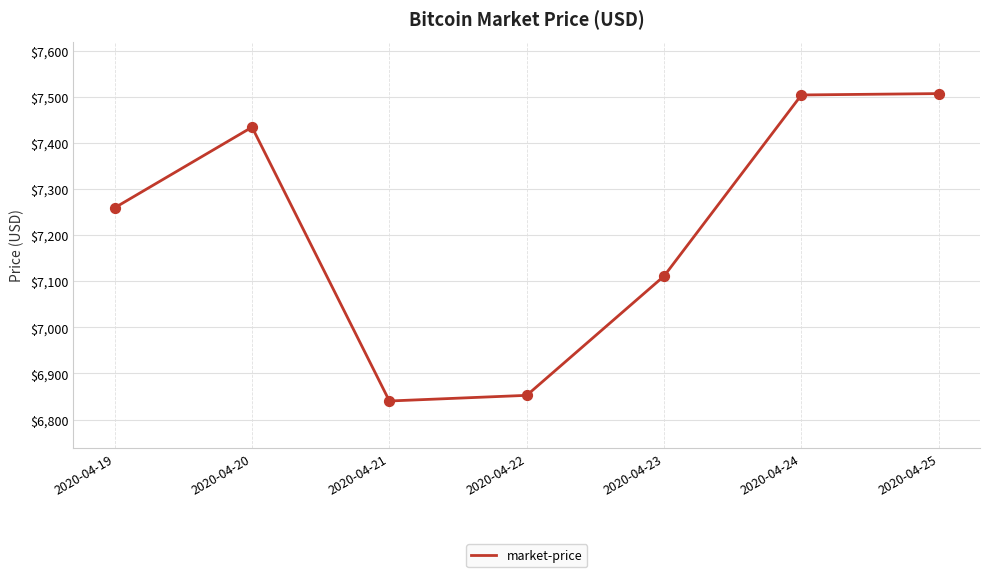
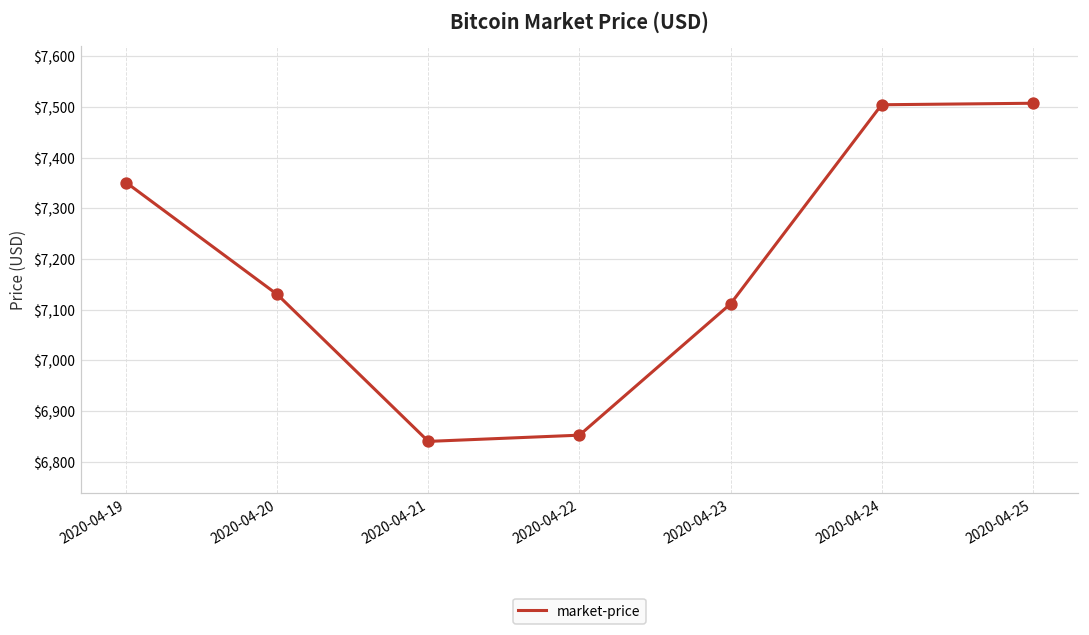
  {
-   "2020-04-19": "$7,260",
-   "2020-04-20": "$7,430",
+   "2020-04-19": "$7,350",
+   "2020-04-20": "$7,130",
    "2020-04-21": "$6,840",
    "2020-04-22": "$6,850",
    "2020-04-23": "$7,110",
    "2020-04-24": "$7,500",
    "2020-04-25": "$7,510"
  }
